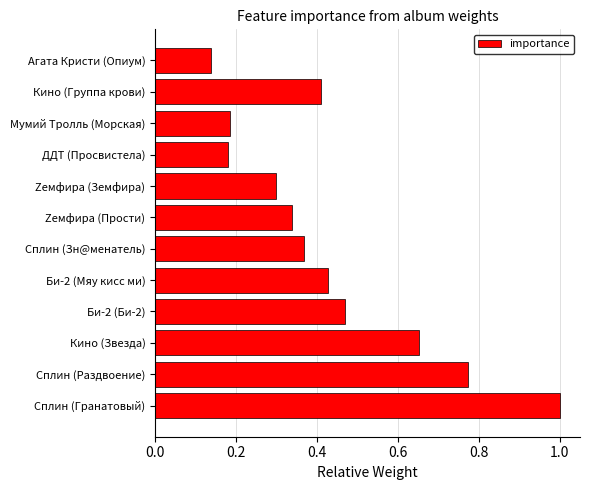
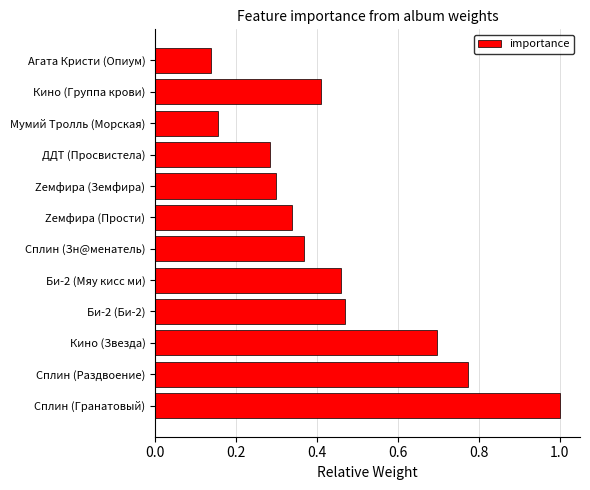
  {
    "Агата Кристи (Опиум)": 0.14,
    "Кино (Группа крови)": 0.41,
-   "Мумий Тролль (Морская)": 0.18,
-   "ДДТ (Просвистела)": 0.18,
+   "Мумий Тролль (Морская)": 0.16,
+   "ДДТ (Просвистела)": 0.28,
    "Zемфира (Земфира)": 0.30,
    "Zемфира (Прости)": 0.34,
    "Сплин (Зн@менатель)": 0.37,
-   "Би-2 (Мяу кисс ми)": 0.43,
+   "Би-2 (Мяу кисс ми)": 0.46,
    "Би-2 (Би-2)": 0.47,
-   "Кино (Звезда)": 0.65,
+   "Кино (Звезда)": 0.70,
    "Сплин (Раздвоение)": 0.77,
    "Сплин (Гранатовый)": 1.00
  }
